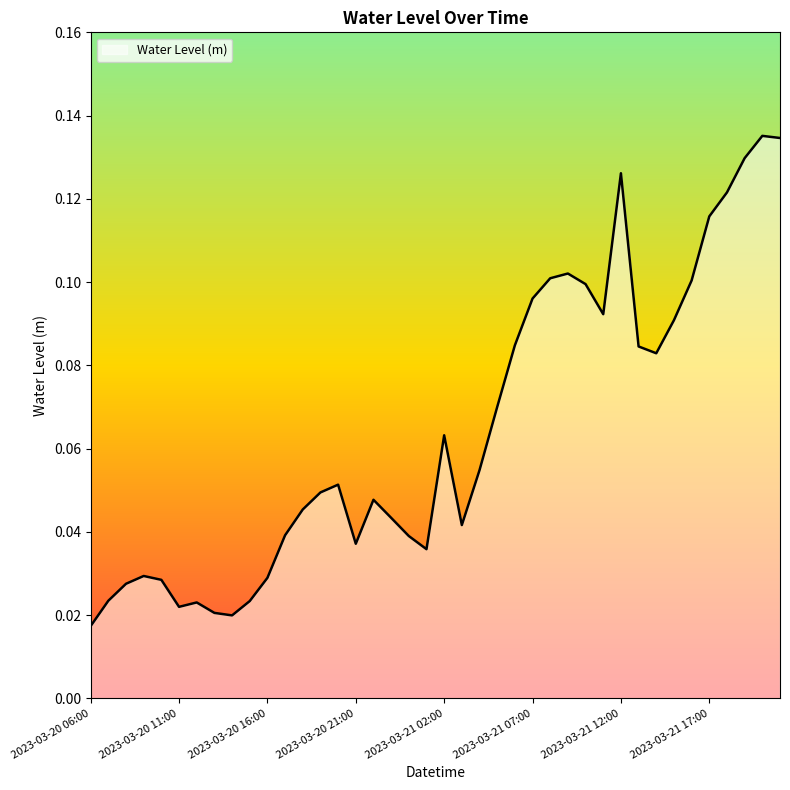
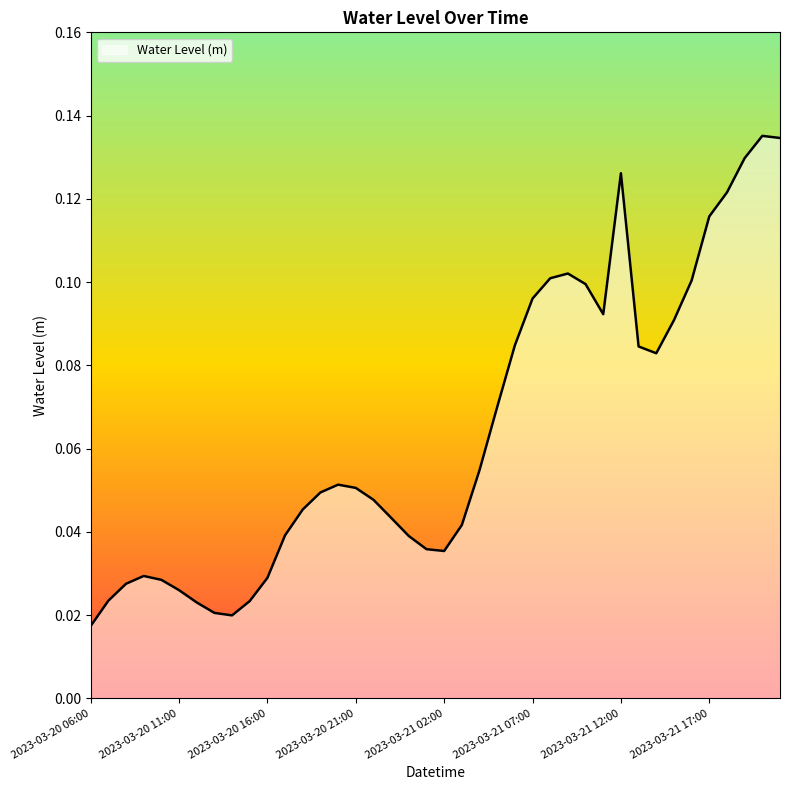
  {
    "2023-03-20 06:00": 0.017,
-   "2023-03-20 11:00": 0.022,
+   "2023-03-20 11:00": 0.026,
    "2023-03-20 16:00": 0.029,
-   "2023-03-20 21:00": 0.037,
-   "2023-03-21 02:00": 0.063,
+   "2023-03-20 21:00": 0.051,
+   "2023-03-21 02:00": 0.035,
    "2023-03-21 07:00": 0.096,
    "2023-03-21 12:00": 0.126,
    "2023-03-21 17:00": 0.116
  }
